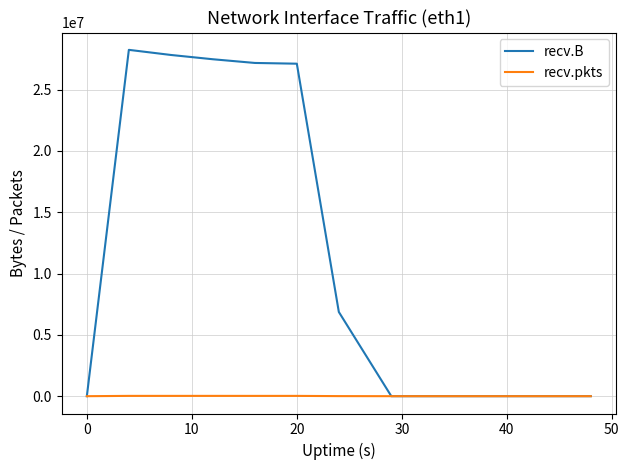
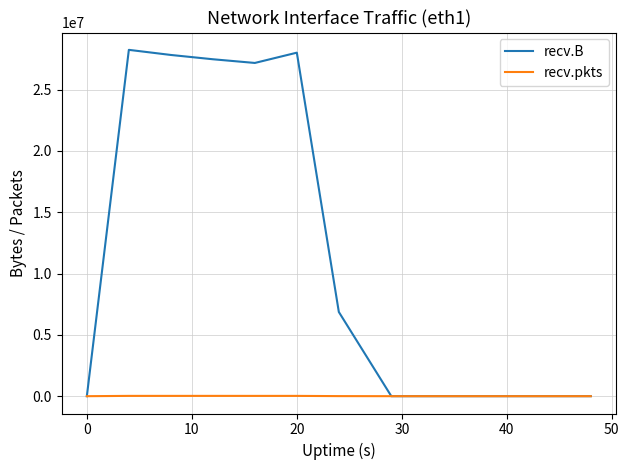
  {
    "recv.B": {
-     "20": 27100000
+     "20": 28000000
    },
    "recv.pkts": {
      "20": 0
    }
  }
